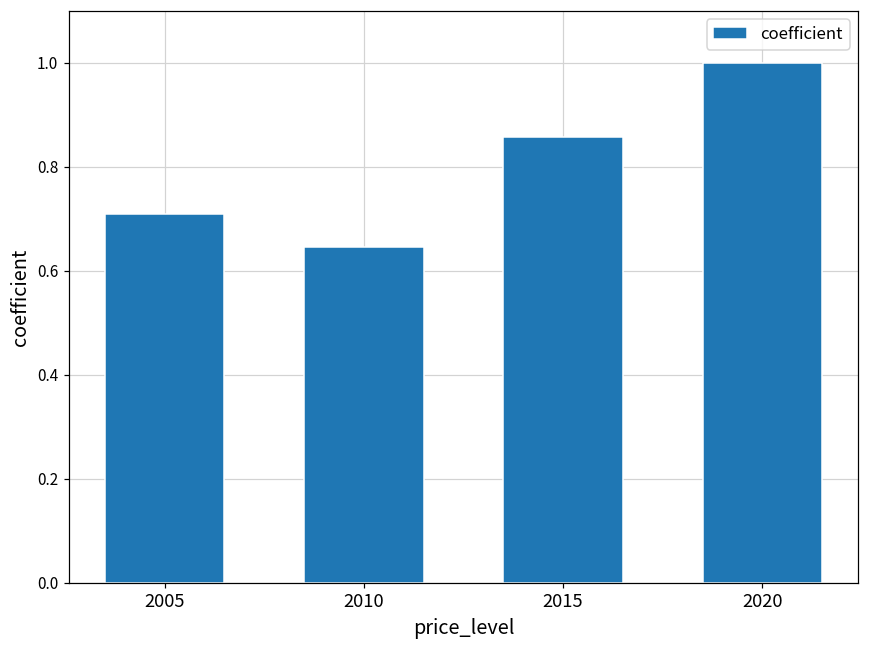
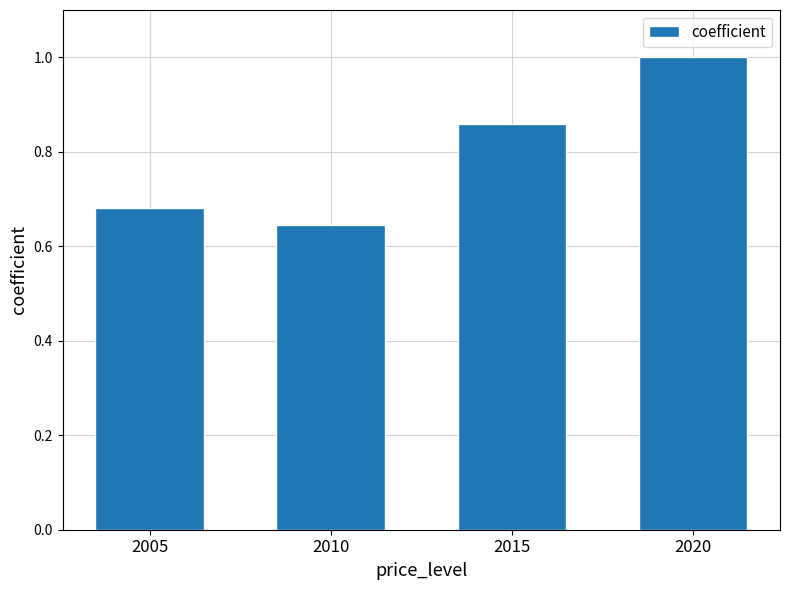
  {
-   "2005": 0.71,
+   "2005": 0.68,
    "2010": 0.65,
    "2015": 0.86,
    "2020": 1.00
  }
